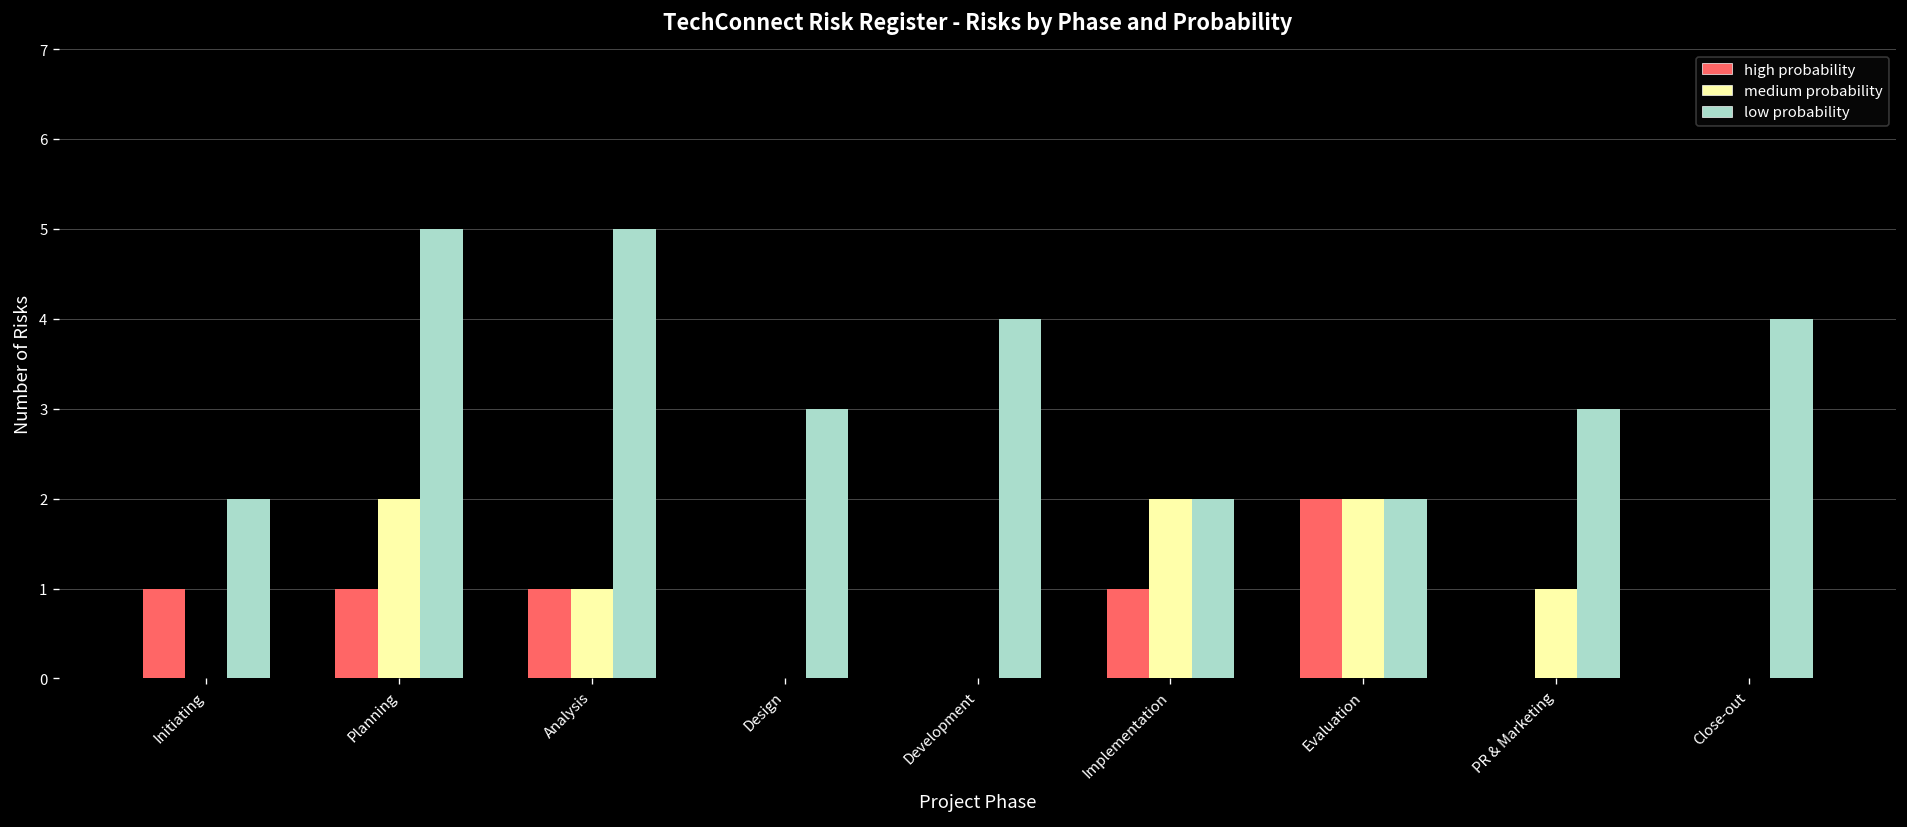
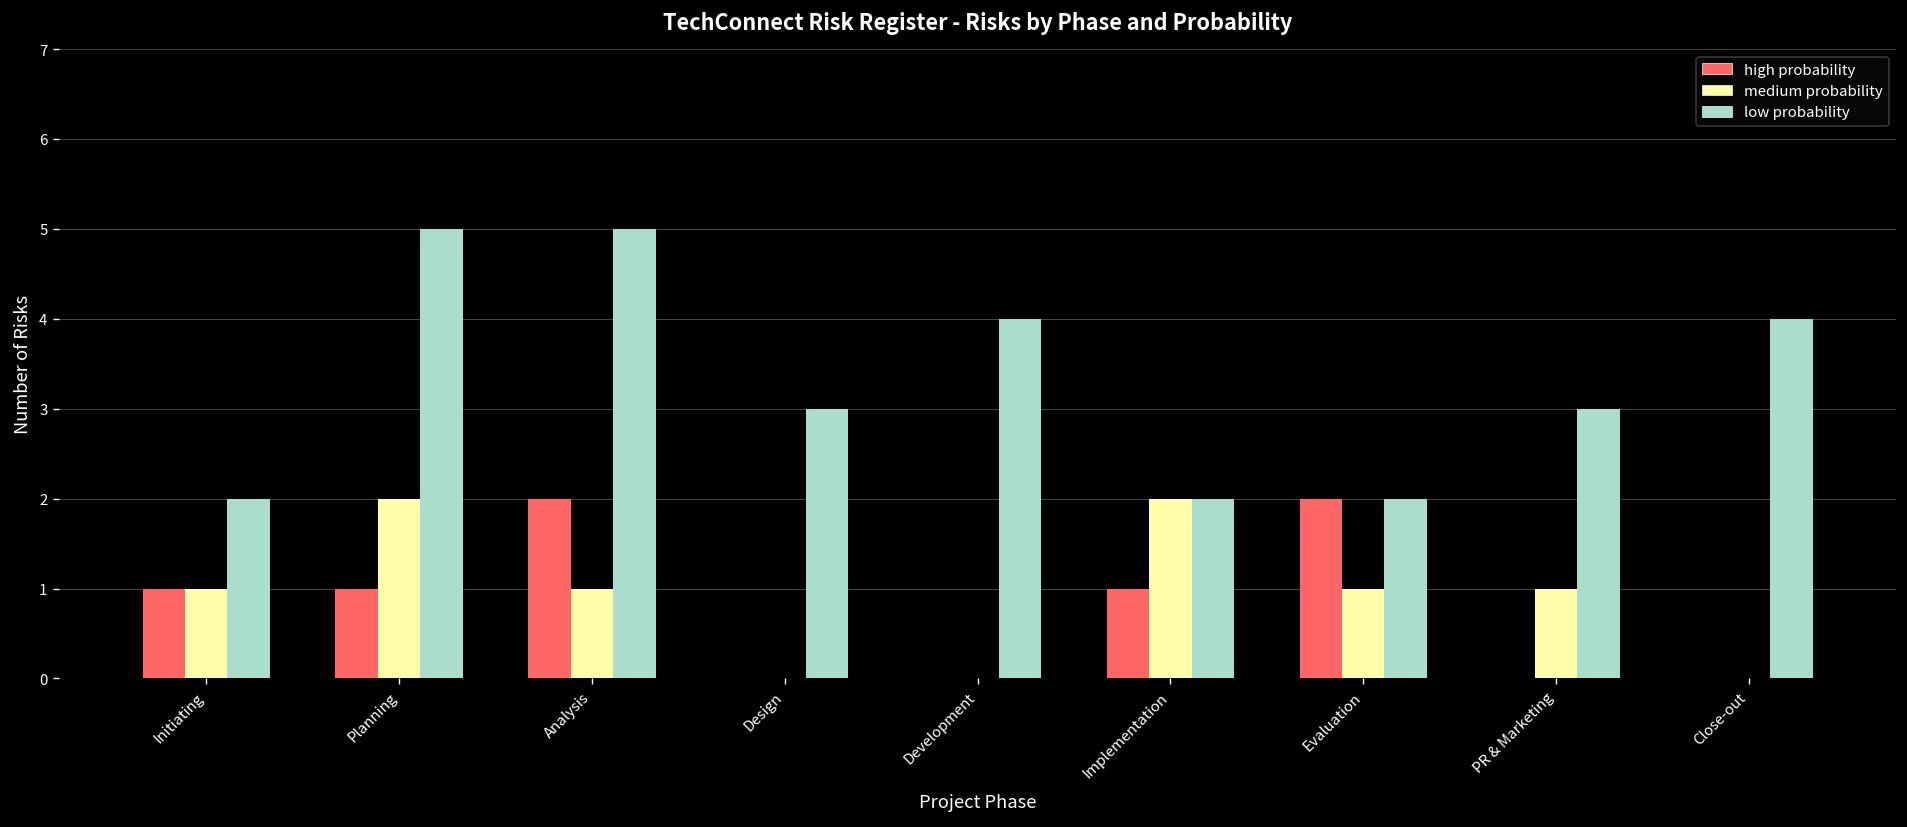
  {
    "high probability": {
      "Initiating": 1,
      "Planning": 1,
-     "Analysis": 1,
+     "Analysis": 2,
      "Design": 0,
      "Development": 0,
      "Implementation": 1,
      "Evaluation": 2,
      "PR & Marketing": 0,
      "Close-out": 0
    },
    "medium probability": {
-     "Initiating": 0,
+     "Initiating": 1,
      "Planning": 2,
      "Analysis": 1,
      "Design": 0,
      "Development": 0,
      "Implementation": 2,
-     "Evaluation": 2,
+     "Evaluation": 1,
      "PR & Marketing": 1,
      "Close-out": 0
    },
    "low probability": {
      "Initiating": 2,
      "Planning": 5,
      "Analysis": 5,
      "Design": 3,
      "Development": 4,
      "Implementation": 2,
      "Evaluation": 2,
      "PR & Marketing": 3,
      "Close-out": 4
    }
  }
